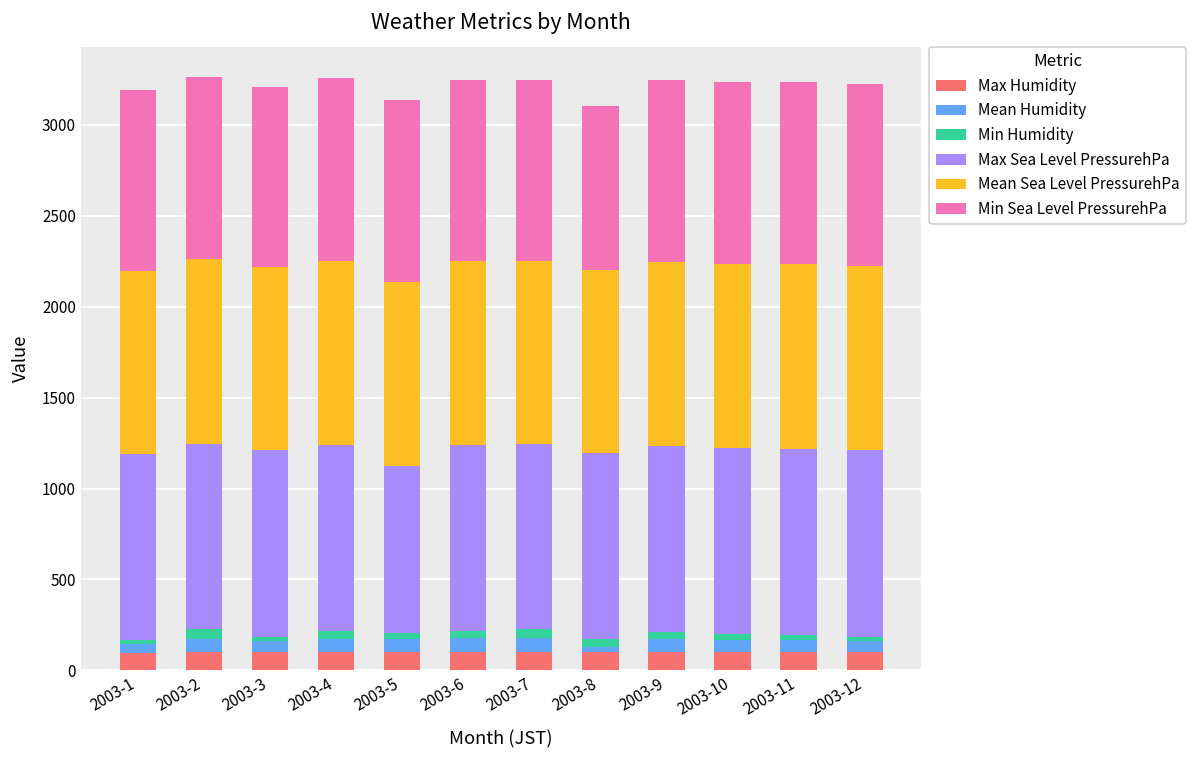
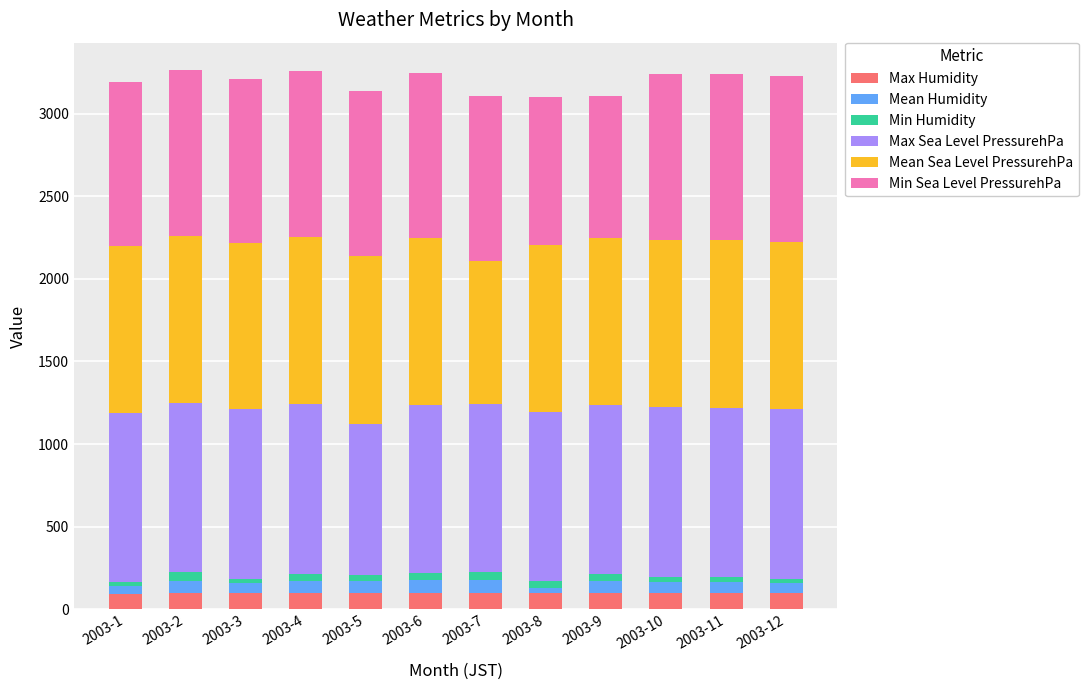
  {
    "Max Humidity": {
      "2003-1": 90,
      "2003-2": 100,
      "2003-3": 100,
      "2003-4": 100,
      "2003-5": 100,
      "2003-6": 100,
      "2003-7": 100,
      "2003-8": 100,
      "2003-9": 100,
      "2003-10": 100,
      "2003-11": 100,
      "2003-12": 100
    },
    "Mean Humidity": {
      "2003-1": 50,
      "2003-2": 70,
      "2003-3": 60,
      "2003-4": 70,
      "2003-5": 70,
      "2003-6": 80,
      "2003-7": 80,
      "2003-8": 30,
      "2003-9": 70,
      "2003-10": 70,
      "2003-11": 70,
      "2003-12": 60
    },
    "Min Humidity": {
      "2003-1": 20,
      "2003-2": 50,
      "2003-3": 20,
      "2003-4": 40,
      "2003-5": 40,
      "2003-6": 40,
      "2003-7": 50,
      "2003-8": 50,
      "2003-9": 40,
      "2003-10": 30,
      "2003-11": 30,
      "2003-12": 30
    },
    "Max Sea Level PressurehPa": {
      "2003-1": 1020,
      "2003-2": 1020,
      "2003-3": 1030,
      "2003-4": 1030,
      "2003-5": 920,
      "2003-6": 1020,
      "2003-7": 1020,
      "2003-8": 1020,
      "2003-9": 1020,
      "2003-10": 1030,
      "2003-11": 1030,
      "2003-12": 1030
    },
    "Mean Sea Level PressurehPa": {
      "2003-1": 1010,
      "2003-2": 1010,
      "2003-3": 1010,
      "2003-4": 1010,
      "2003-5": 1010,
      "2003-6": 1010,
-     "2003-7": 1010,
+     "2003-7": 870,
      "2003-8": 1010,
      "2003-9": 1010,
      "2003-10": 1010,
      "2003-11": 1020,
      "2003-12": 1010
    },
    "Min Sea Level PressurehPa": {
      "2003-1": 1000,
      "2003-2": 1010,
      "2003-3": 990,
      "2003-4": 1000,
      "2003-5": 1000,
      "2003-6": 1000,
      "2003-7": 1000,
      "2003-8": 900,
-     "2003-9": 1000,
+     "2003-9": 860,
      "2003-10": 1000,
      "2003-11": 1000,
      "2003-12": 1000
    }
  }
